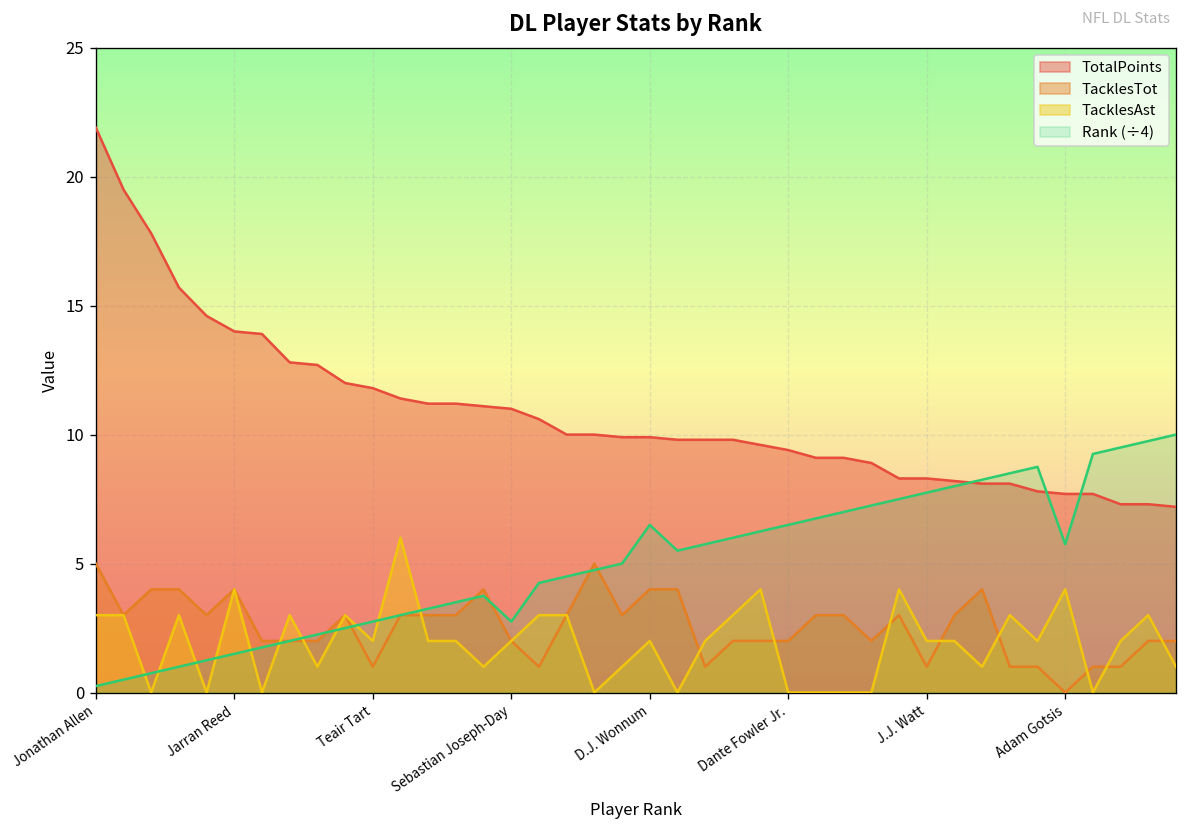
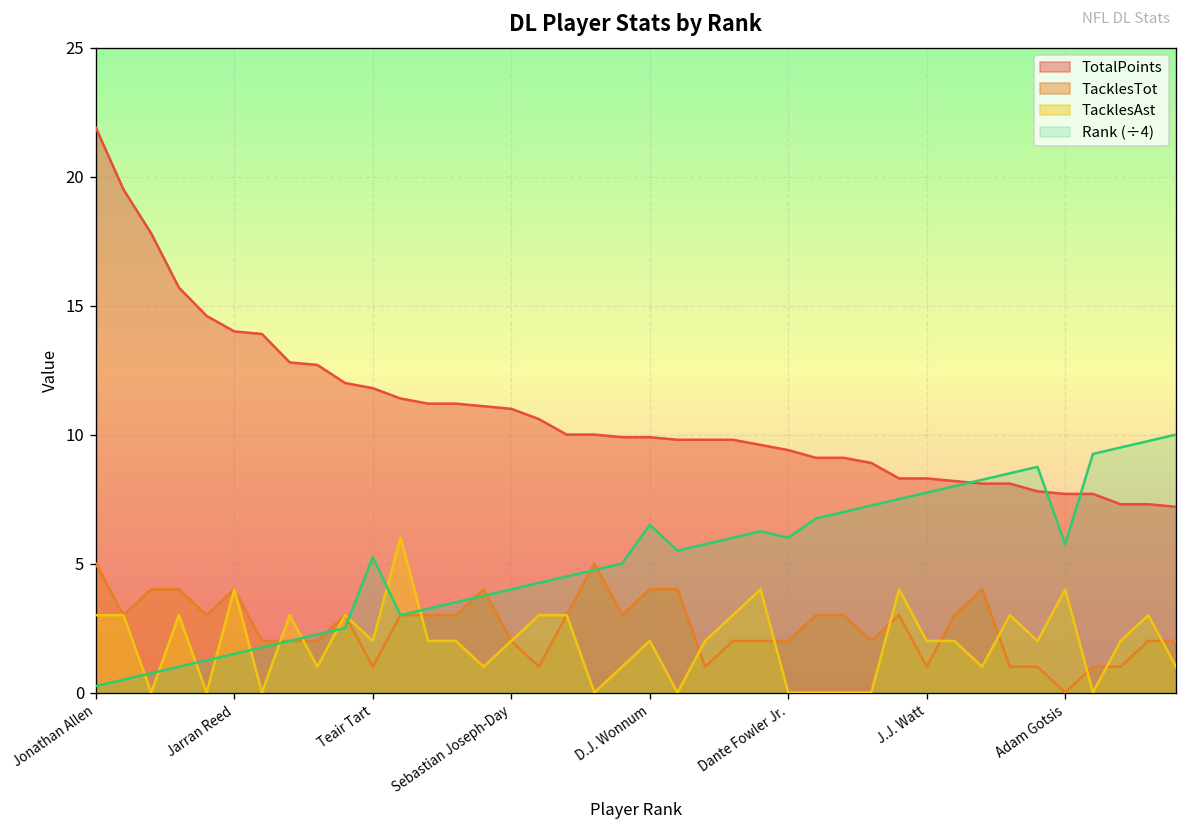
  {
    "Rank (÷4)": {
      "Jonathan Allen": 0.3,
      "Jarran Reed": 1.5,
-     "Teair Tart": 2.8,
-     "Sebastian Joseph-Day": 2.8,
+     "Teair Tart": 5.3,
+     "Sebastian Joseph-Day": 4.0,
      "D.J. Wonnum": 6.5,
-     "Dante Fowler Jr.": 6.5,
+     "Dante Fowler Jr.": 6.0,
      "J.J. Watt": 7.8,
      "Adam Gotsis": 5.8
    }
  }
